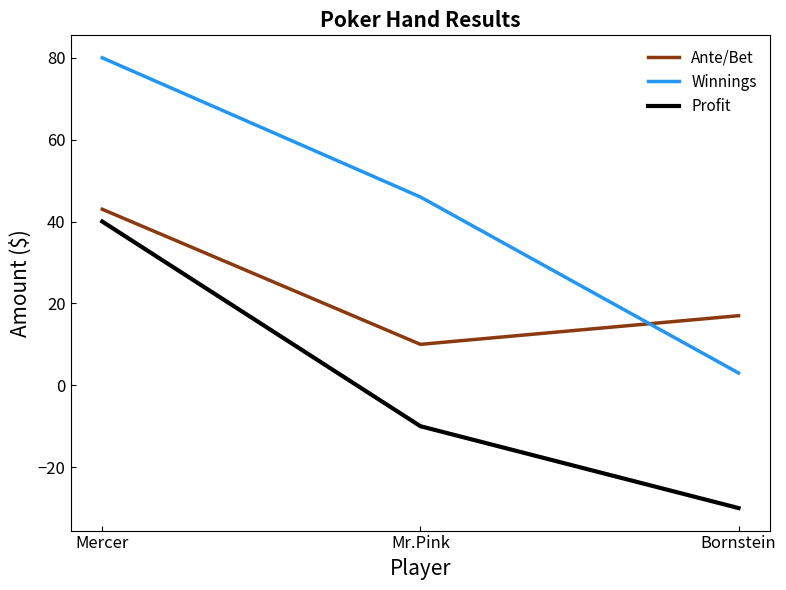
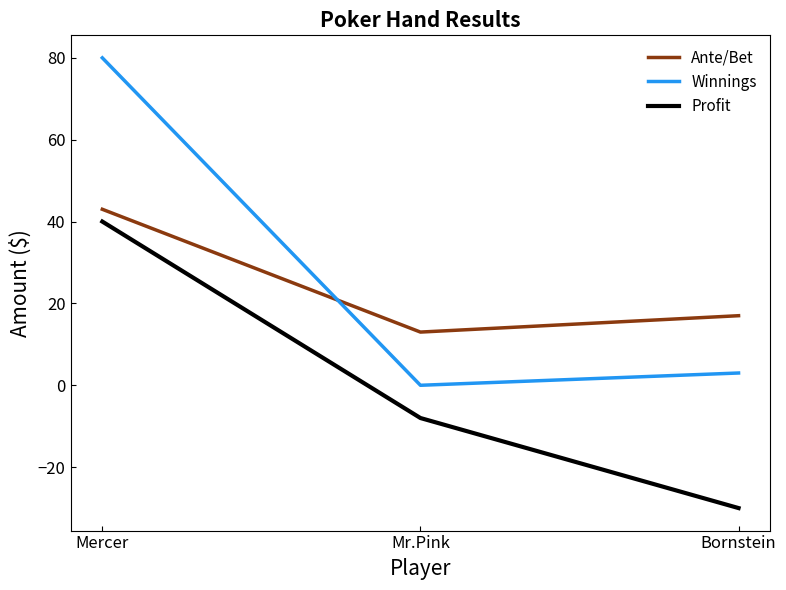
  {
    "Ante/Bet": {
      "Mercer": 43,
-     "Mr.Pink": 10,
+     "Mr.Pink": 13,
      "Bornstein": 17
    },
    "Winnings": {
      "Mercer": 80,
-     "Mr.Pink": 46,
+     "Mr.Pink": 0,
      "Bornstein": 3
    },
    "Profit": {
      "Mercer": 40,
-     "Mr.Pink": -10,
+     "Mr.Pink": -8,
      "Bornstein": -30
    }
  }
